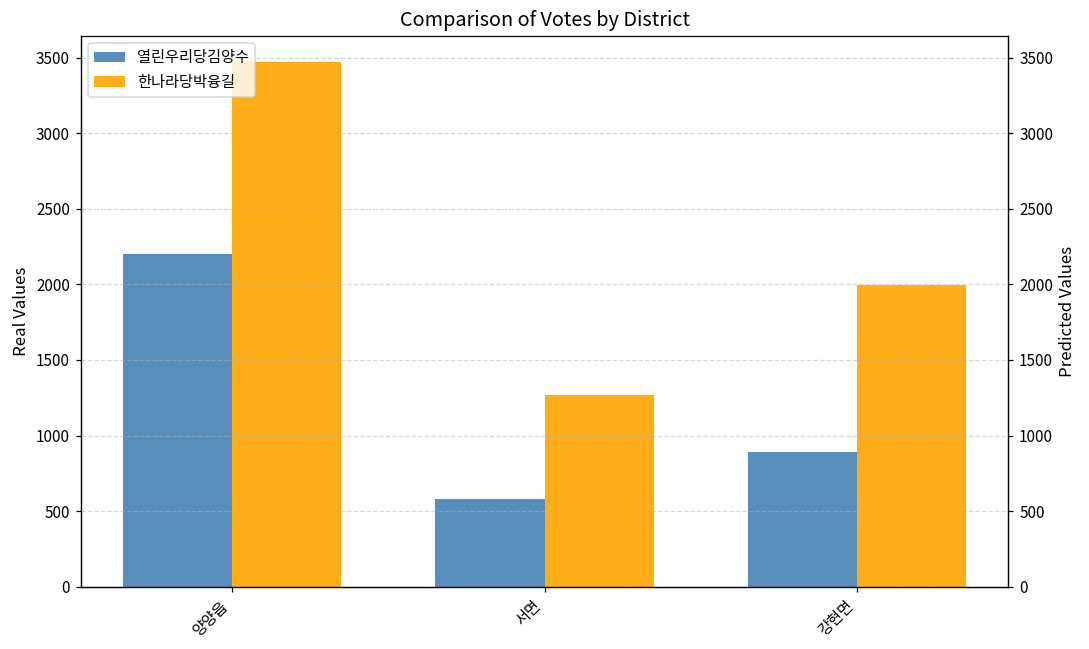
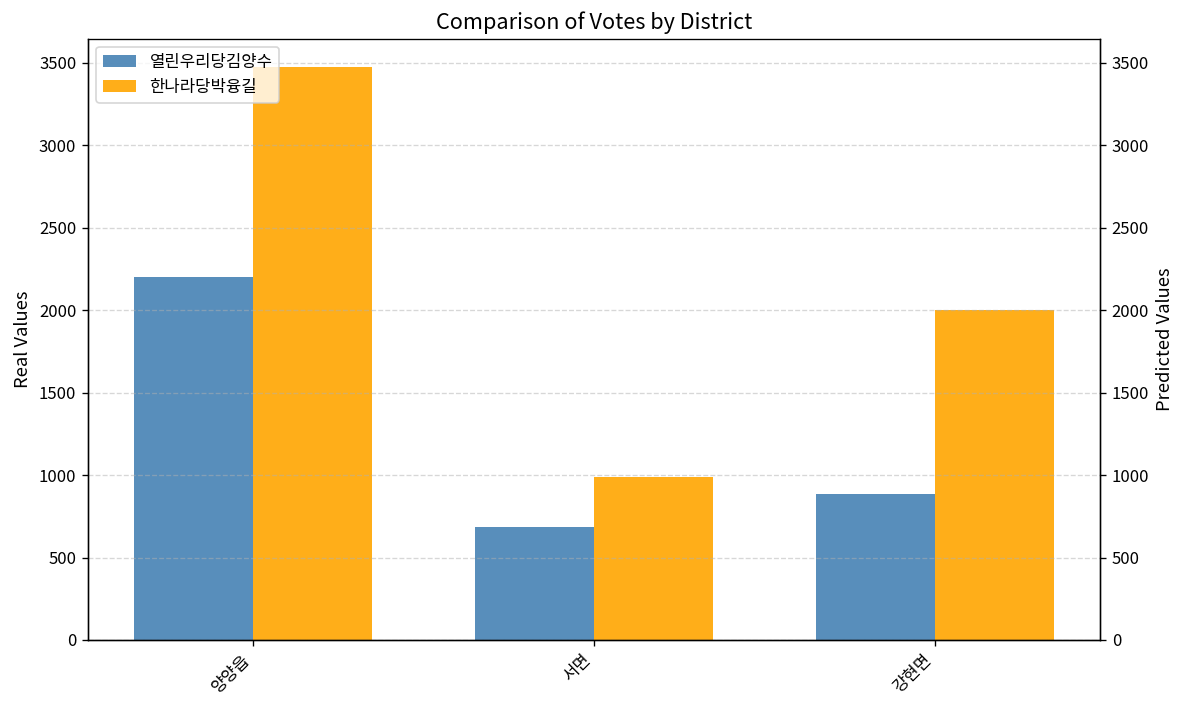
  {
    "열린우리당김양수": {
      "양양읍": 2200,
-     "서면": 580,
+     "서면": 690,
      "강현면": 890
    },
    "한나라당박융길": {
      "양양읍": 3470,
-     "서면": 1270,
+     "서면": 990,
      "강현면": 2000
    }
  }
